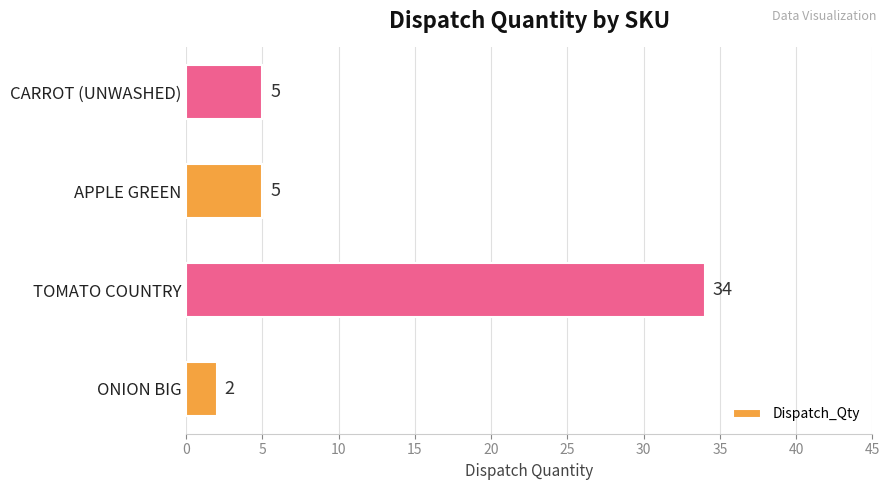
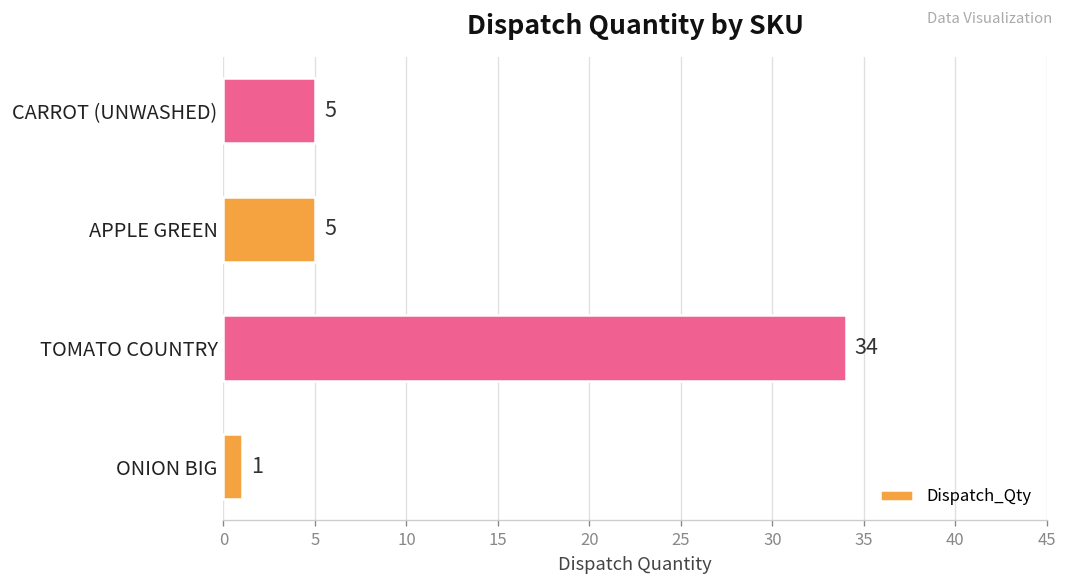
  {
    "CARROT (UNWASHED)": 5,
    "APPLE GREEN": 5,
    "TOMATO COUNTRY": 34,
-   "ONION BIG": 2
+   "ONION BIG": 1
  }
